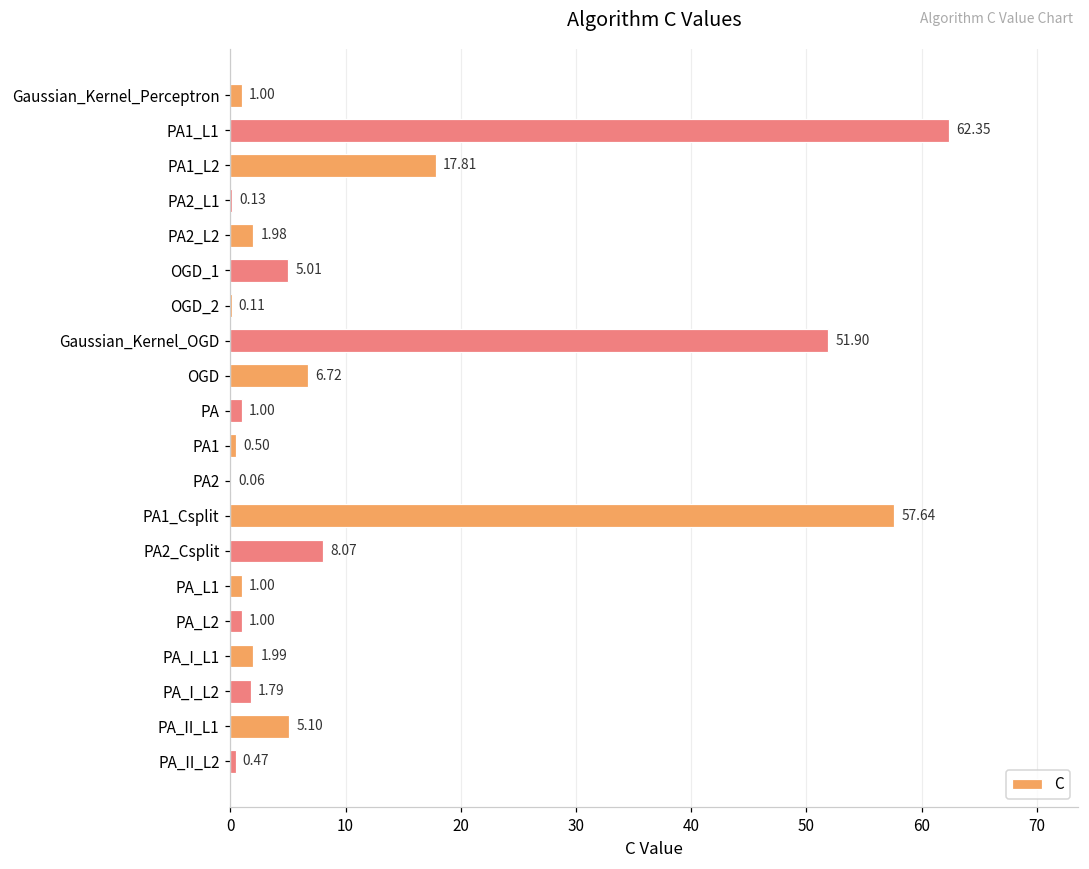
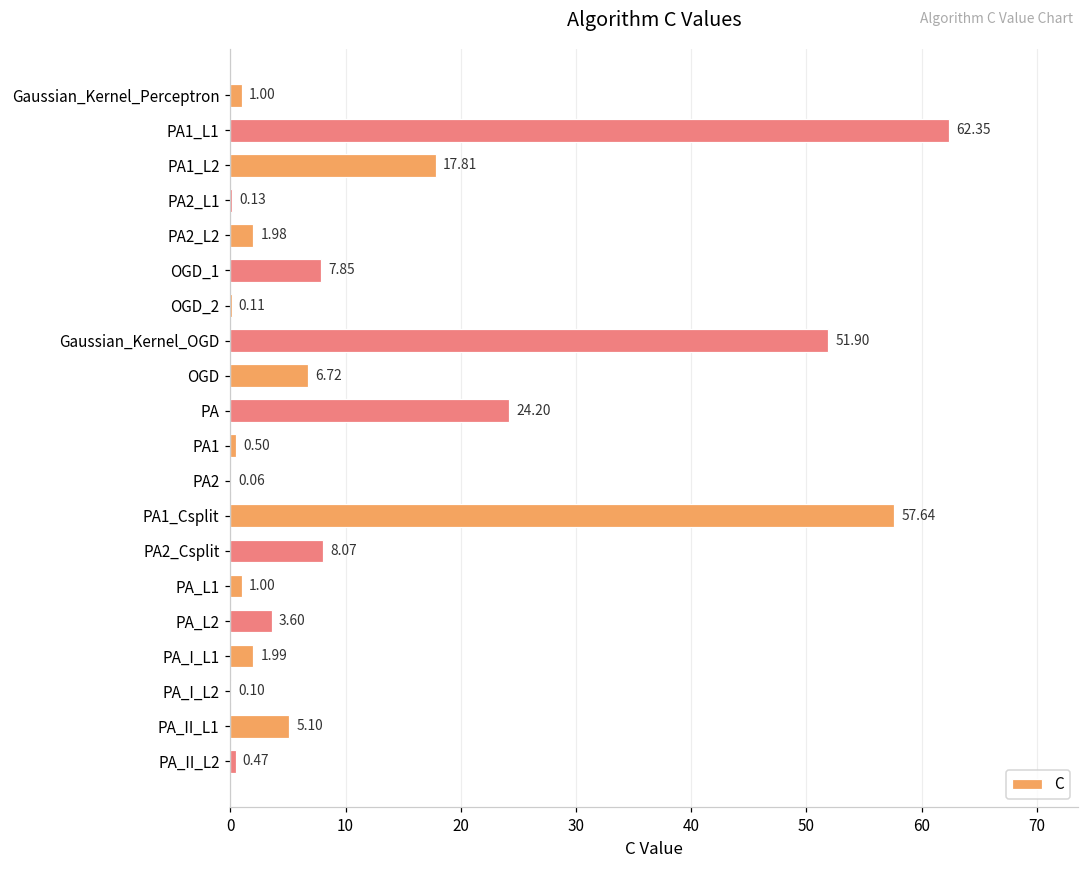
  {
    "Gaussian_Kernel_Perceptron": 1.00,
    "PA1_L1": 62.35,
    "PA1_L2": 17.81,
    "PA2_L1": 0.13,
    "PA2_L2": 1.98,
-   "OGD_1": 5.01,
+   "OGD_1": 7.85,
    "OGD_2": 0.11,
    "Gaussian_Kernel_OGD": 51.90,
    "OGD": 6.72,
-   "PA": 1.00,
+   "PA": 24.20,
    "PA1": 0.50,
    "PA2": 0.06,
    "PA1_Csplit": 57.64,
    "PA2_Csplit": 8.07,
    "PA_L1": 1.00,
-   "PA_L2": 1.00,
+   "PA_L2": 3.60,
    "PA_I_L1": 1.99,
-   "PA_I_L2": 1.79,
+   "PA_I_L2": 0.10,
    "PA_II_L1": 5.10,
    "PA_II_L2": 0.47
  }
